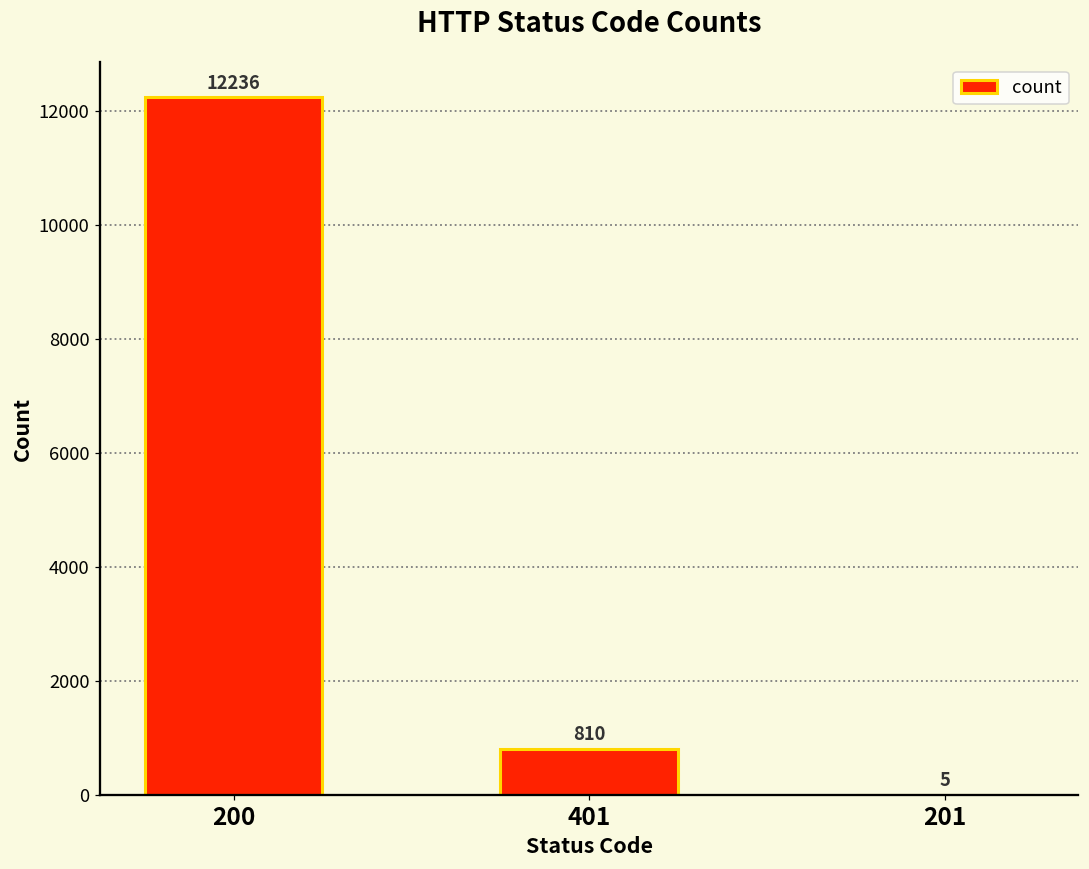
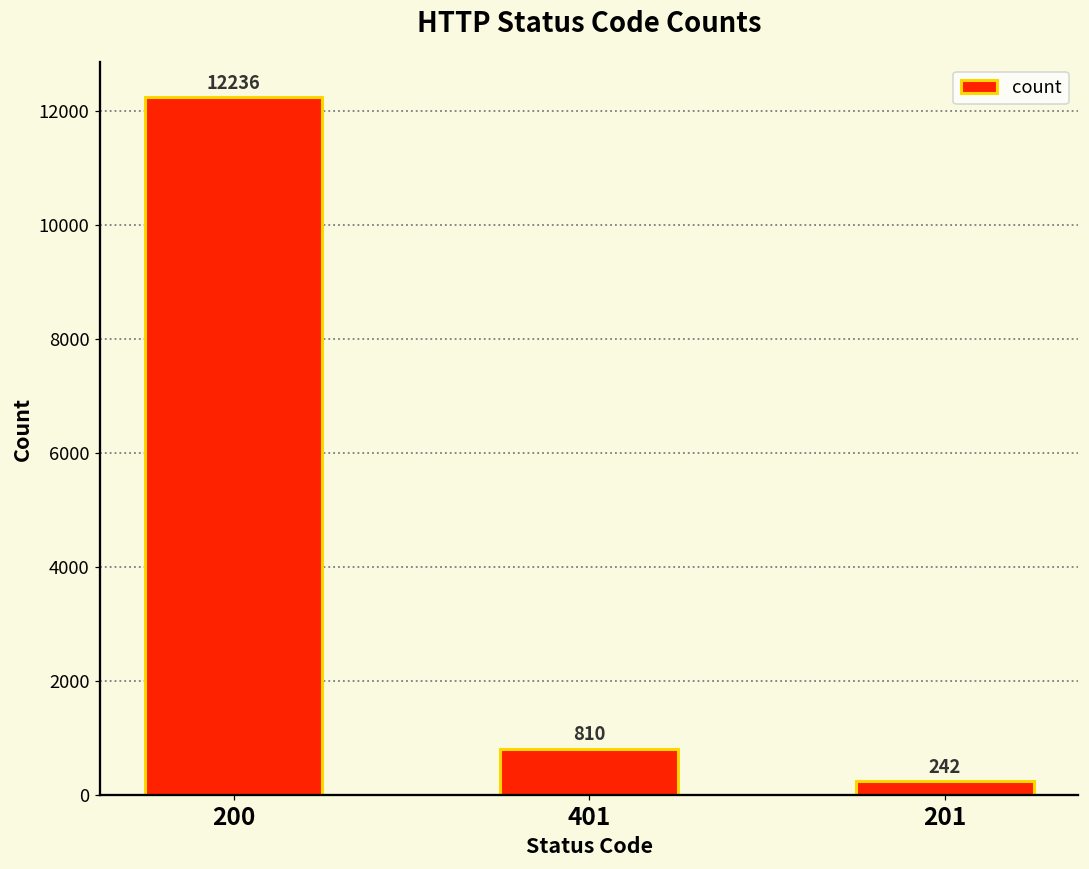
  {
    "200": 12236,
    "401": 810,
-   "201": 5
+   "201": 242
  }
